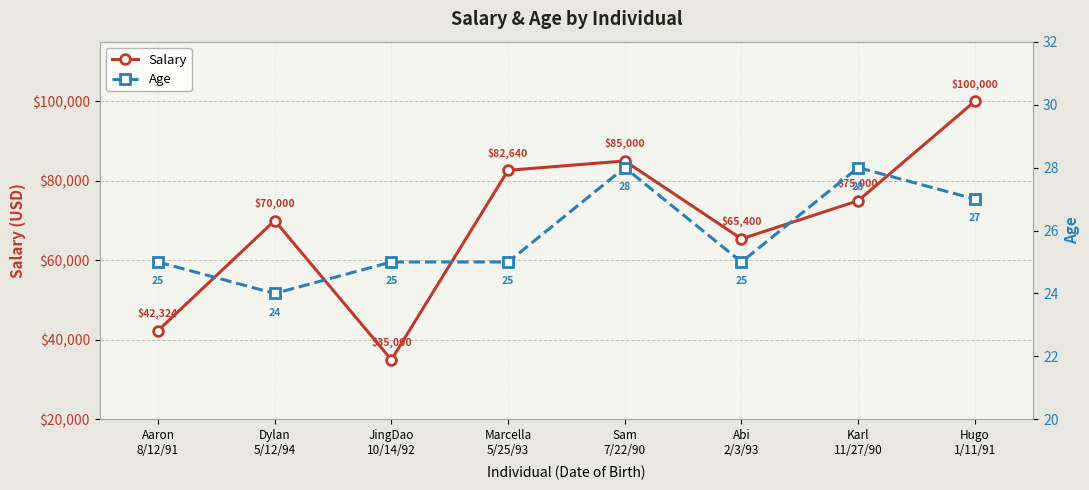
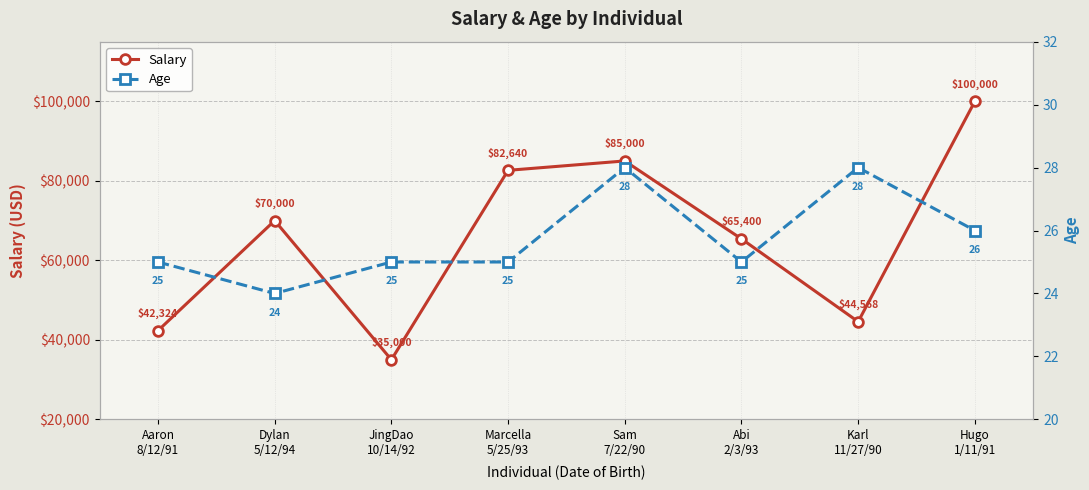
  {
    "Salary": {
      "Aaron 8/12/91": "$42,324",
      "Dylan 5/12/94": "$70,000",
      "JingDao 10/14/92": "$35,000",
      "Marcella 5/25/93": "$82,640",
      "Sam 7/22/90": "$85,000",
      "Abi 2/3/93": "$65,400",
-     "Karl 11/27/90": "$75,000",
+     "Karl 11/27/90": "$44,568",
      "Hugo 1/11/91": "$100,000"
    },
    "Age": {
      "Aaron 8/12/91": "25",
      "Dylan 5/12/94": "24",
      "JingDao 10/14/92": "25",
      "Marcella 5/25/93": "25",
      "Sam 7/22/90": "28",
      "Abi 2/3/93": "25",
      "Karl 11/27/90": "28",
-     "Hugo 1/11/91": "27"
+     "Hugo 1/11/91": "26"
    }
  }
